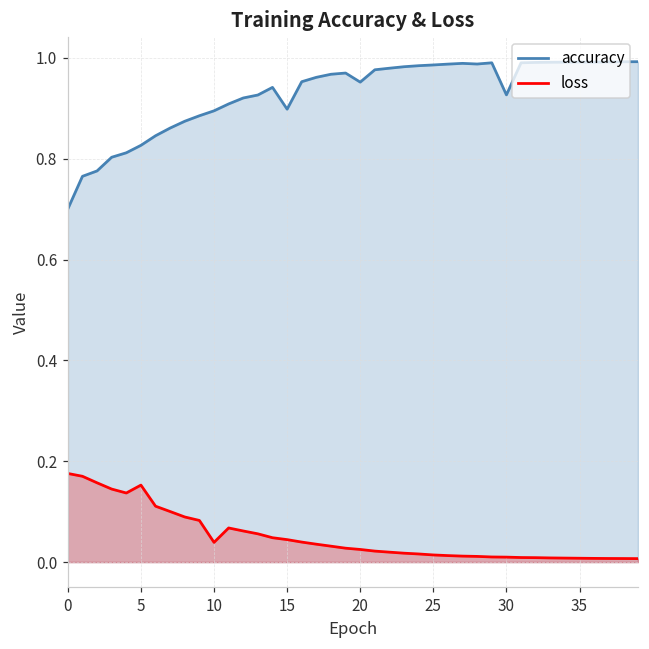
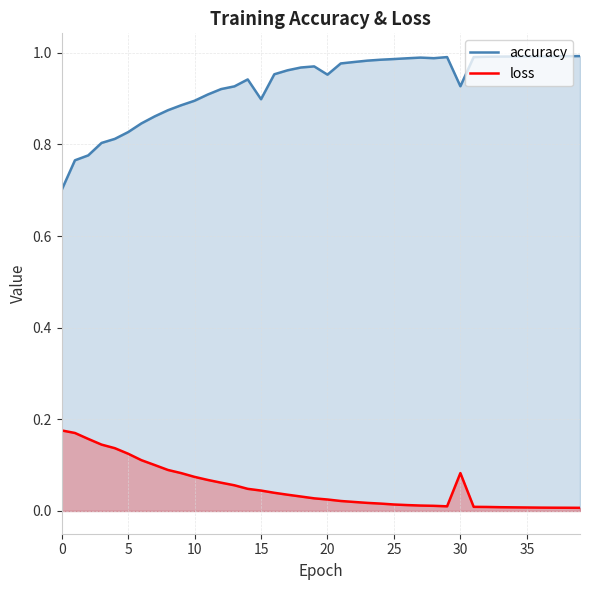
  {
    "accuracy": {
      "0": 0.70,
      "5": 0.83,
      "10": 0.90,
      "15": 0.90,
      "20": 0.95,
      "25": 0.99,
      "30": 0.93
    },
    "loss": {
      "0": 0.18,
-     "5": 0.15,
-     "10": 0.04,
+     "5": 0.12,
+     "10": 0.07,
      "15": 0.04,
      "20": 0.03,
      "25": 0.01,
-     "30": 0.01,
+     "30": 0.08,
      "35": 0.01
    }
  }
